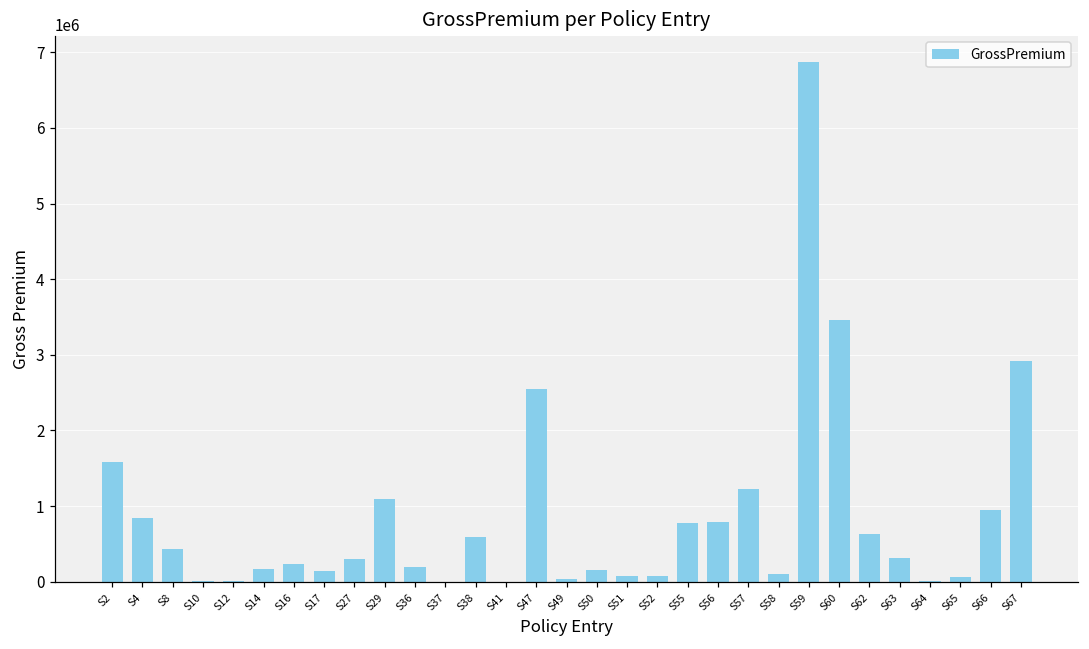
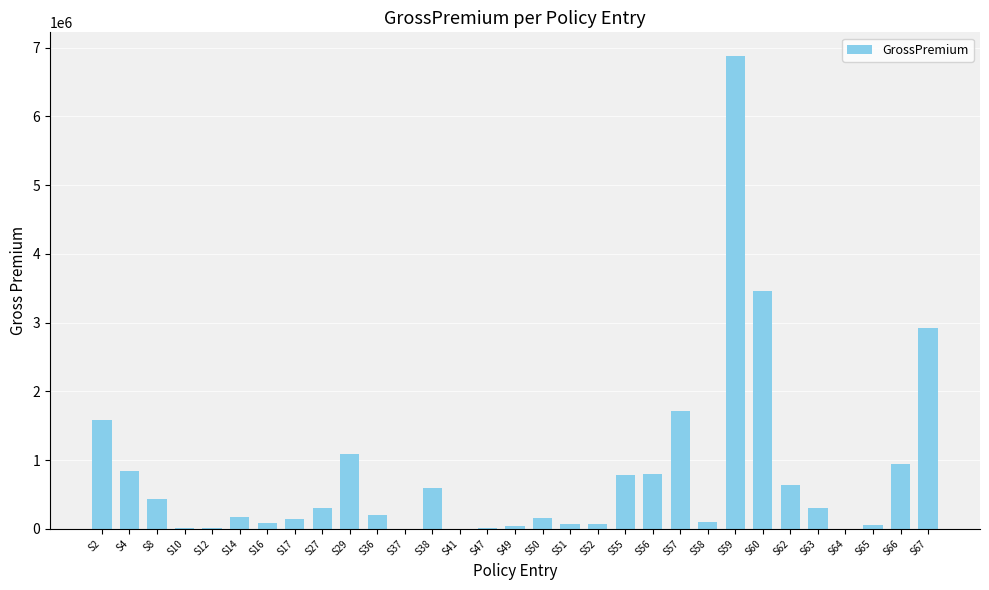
  {
    "S2": 1600000,
    "S4": 800000,
    "S8": 400000,
    "S14": 200000,
-   "S16": 200000,
+   "S16": 100000,
    "S17": 100000,
    "S27": 300000,
    "S29": 1100000,
    "S36": 200000,
    "S38": 600000,
-   "S47": 2500000,
+   "S47": 0,
    "S50": 200000,
    "S51": 100000,
    "S52": 100000,
    "S55": 800000,
    "S56": 800000,
-   "S57": 1200000,
+   "S57": 1700000,
    "S58": 100000,
    "S59": 6900000,
    "S60": 3500000,
    "S62": 600000,
    "S63": 300000,
    "S65": 100000,
    "S66": 900000,
    "S67": 2900000
  }
